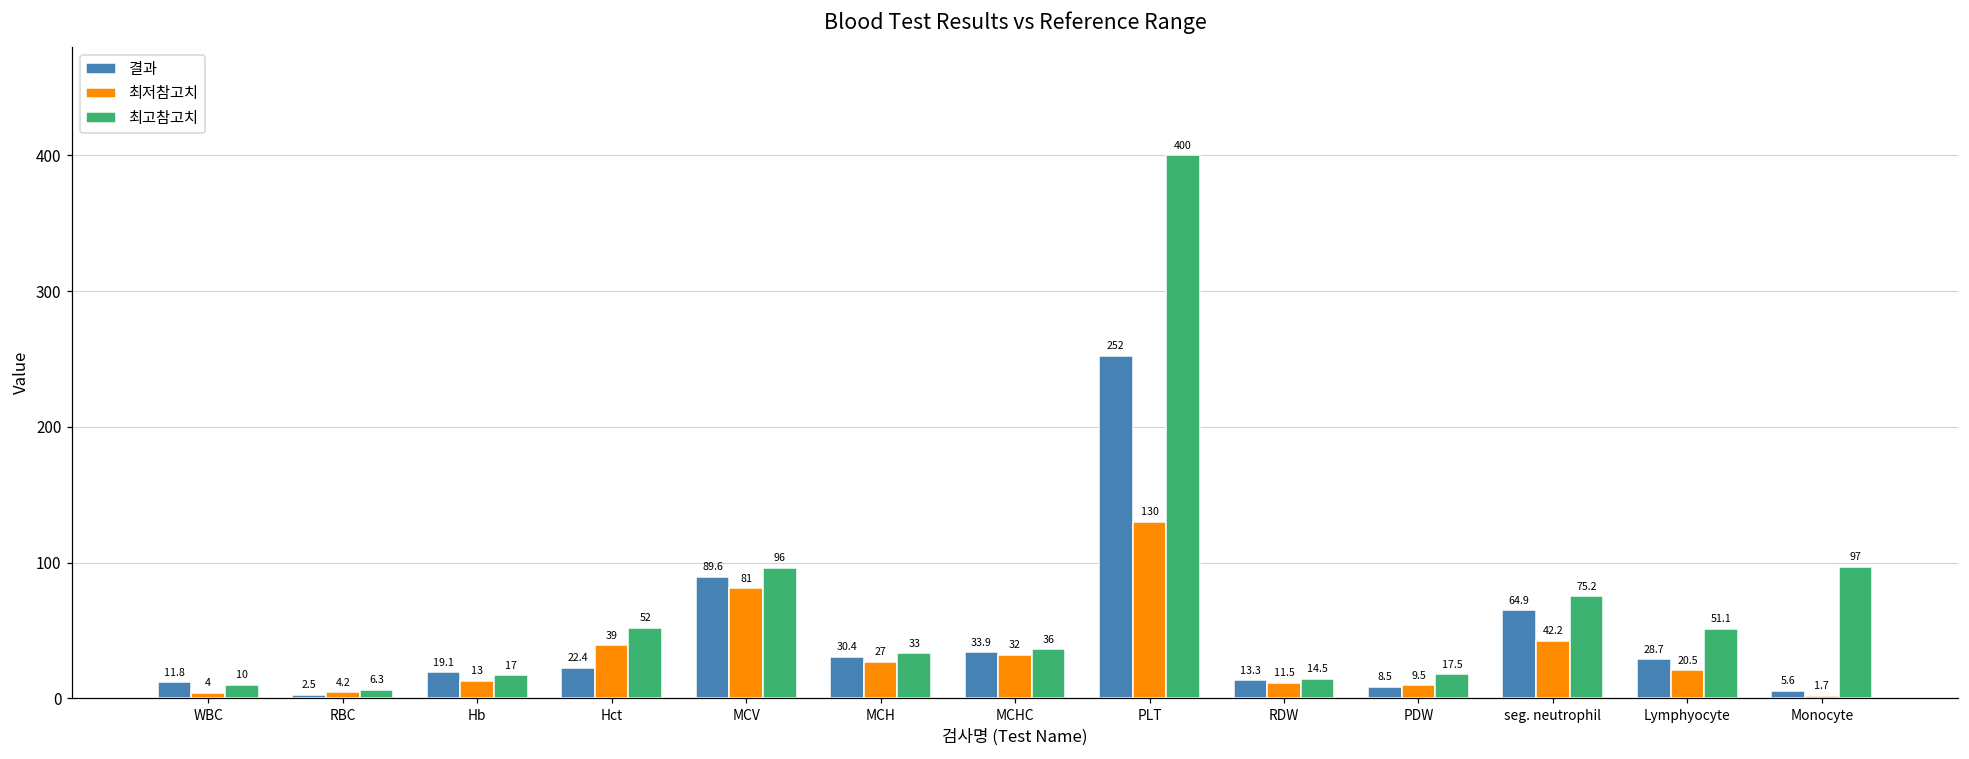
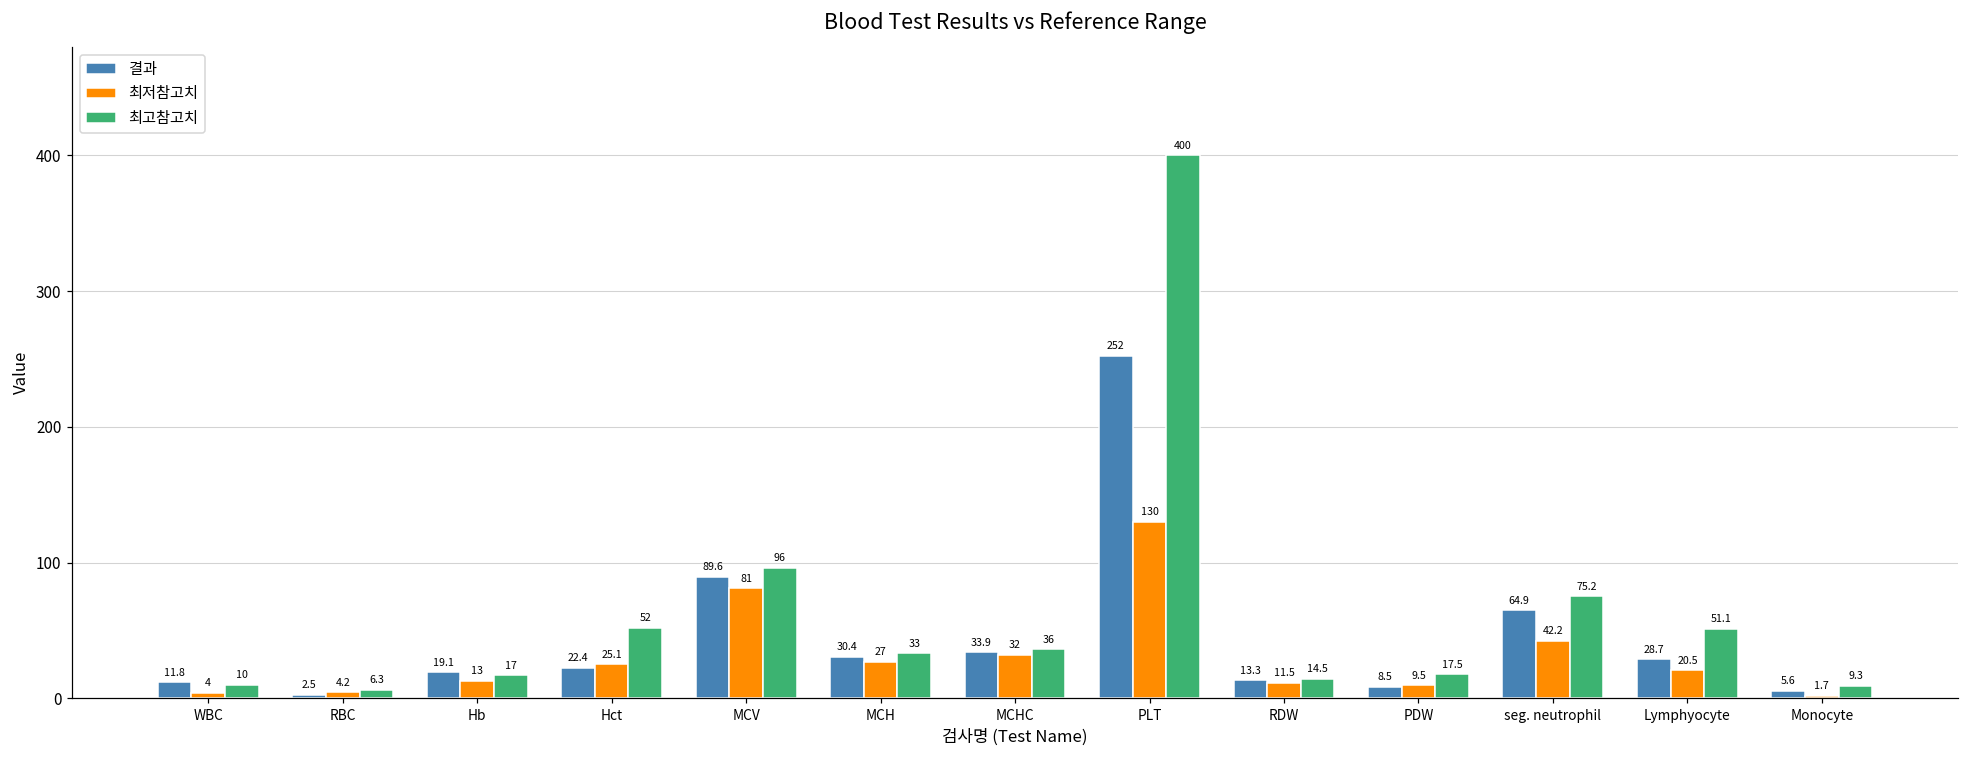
  {
    "결과": {
      "WBC": 11.8,
      "RBC": 2.5,
      "Hb": 19.1,
      "Hct": 22.4,
      "MCV": 89.6,
      "MCH": 30.4,
      "MCHC": 33.9,
      "PLT": 252,
      "RDW": 13.3,
      "PDW": 8.5,
      "seg. neutrophil": 64.9,
      "Lymphyocyte": 28.7,
      "Monocyte": 5.6
    },
    "최저참고치": {
      "WBC": 4,
      "RBC": 4.2,
      "Hb": 13,
-     "Hct": 39,
+     "Hct": 25.1,
      "MCV": 81,
      "MCH": 27,
      "MCHC": 32,
      "PLT": 130,
      "RDW": 11.5,
      "PDW": 9.5,
      "seg. neutrophil": 42.2,
      "Lymphyocyte": 20.5,
      "Monocyte": 1.7
    },
    "최고참고치": {
      "WBC": 10,
      "RBC": 6.3,
      "Hb": 17,
      "Hct": 52,
      "MCV": 96,
      "MCH": 33,
      "MCHC": 36,
      "PLT": 400,
      "RDW": 14.5,
      "PDW": 17.5,
      "seg. neutrophil": 75.2,
      "Lymphyocyte": 51.1,
-     "Monocyte": 97
+     "Monocyte": 9.3
    }
  }
